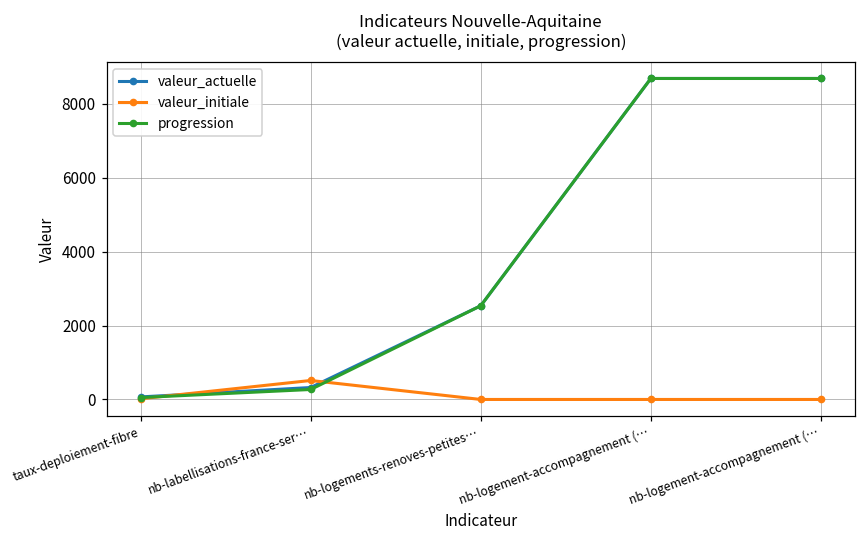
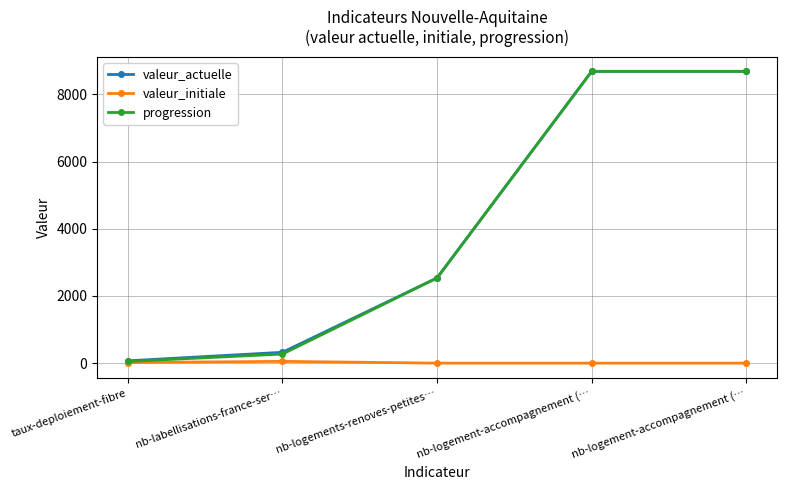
  {
    "valeur_initiale": {
-     "nb-labellisations-france-ser…": 500,
+     "nb-labellisations-france-ser…": 100,
      "nb-logements-renoves-petites…": 0
    }
  }
